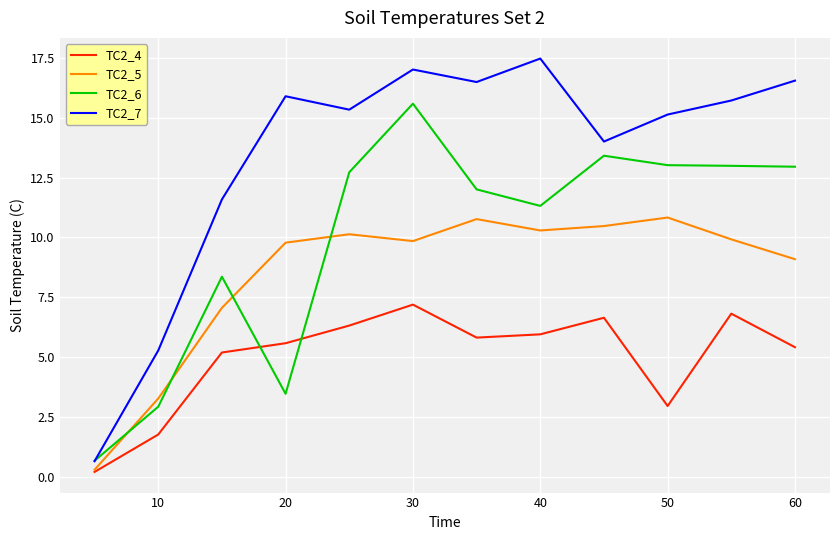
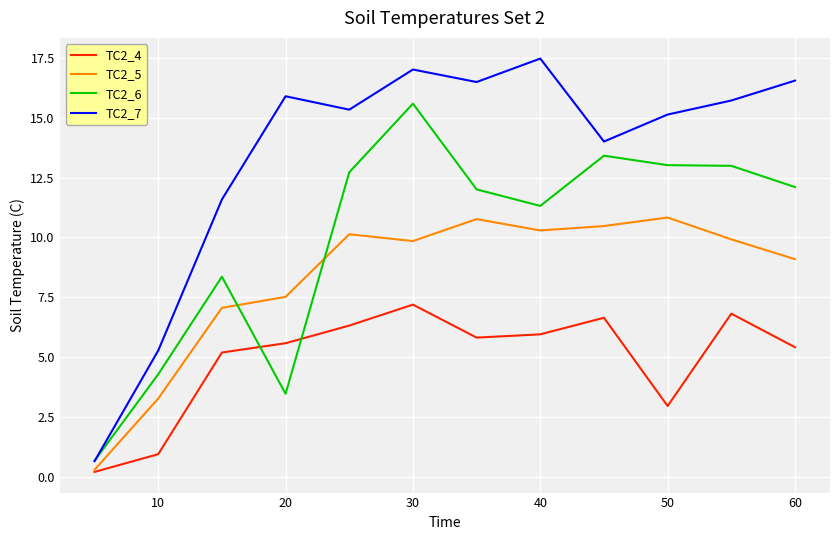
  {
    "TC2_4": {
-     "10": 1.8,
+     "10": 0.9,
      "20": 5.6,
      "30": 7.2,
      "40": 5.9,
      "50": 3.0,
      "60": 5.4
    },
    "TC2_5": {
      "10": 3.3,
-     "20": 9.8,
+     "20": 7.5,
      "30": 9.8,
      "40": 10.3,
      "50": 10.8,
      "60": 9.1
    },
    "TC2_6": {
-     "10": 2.9,
+     "10": 4.3,
      "20": 3.5,
      "30": 15.6,
      "40": 11.3,
      "50": 13.0,
-     "60": 13.0
+     "60": 12.1
    },
    "TC2_7": {
      "10": 5.3,
      "20": 15.9,
      "30": 17.0,
      "40": 17.5,
      "50": 15.1,
      "60": 16.5
    }
  }
